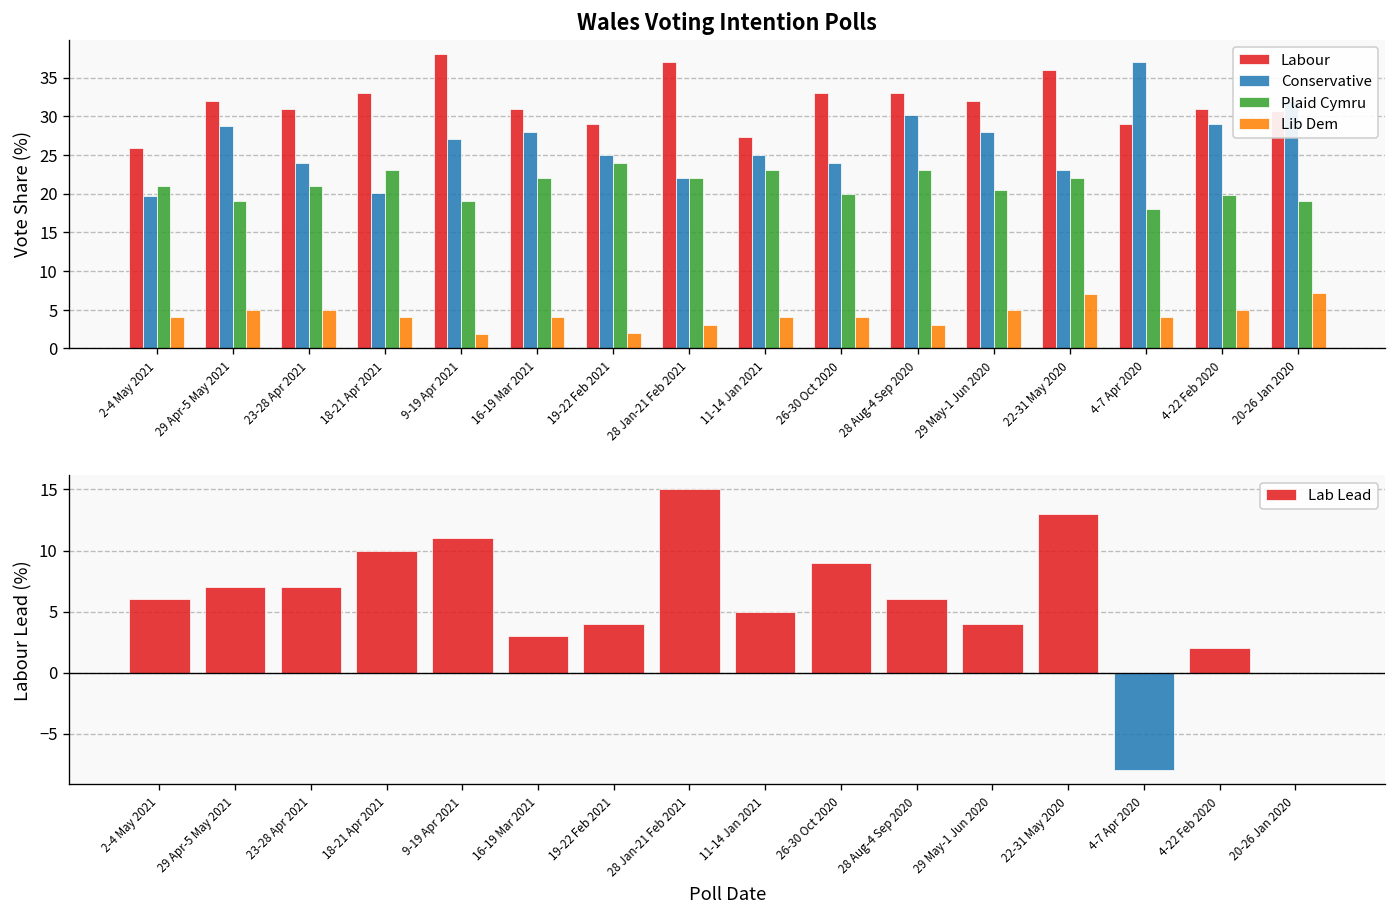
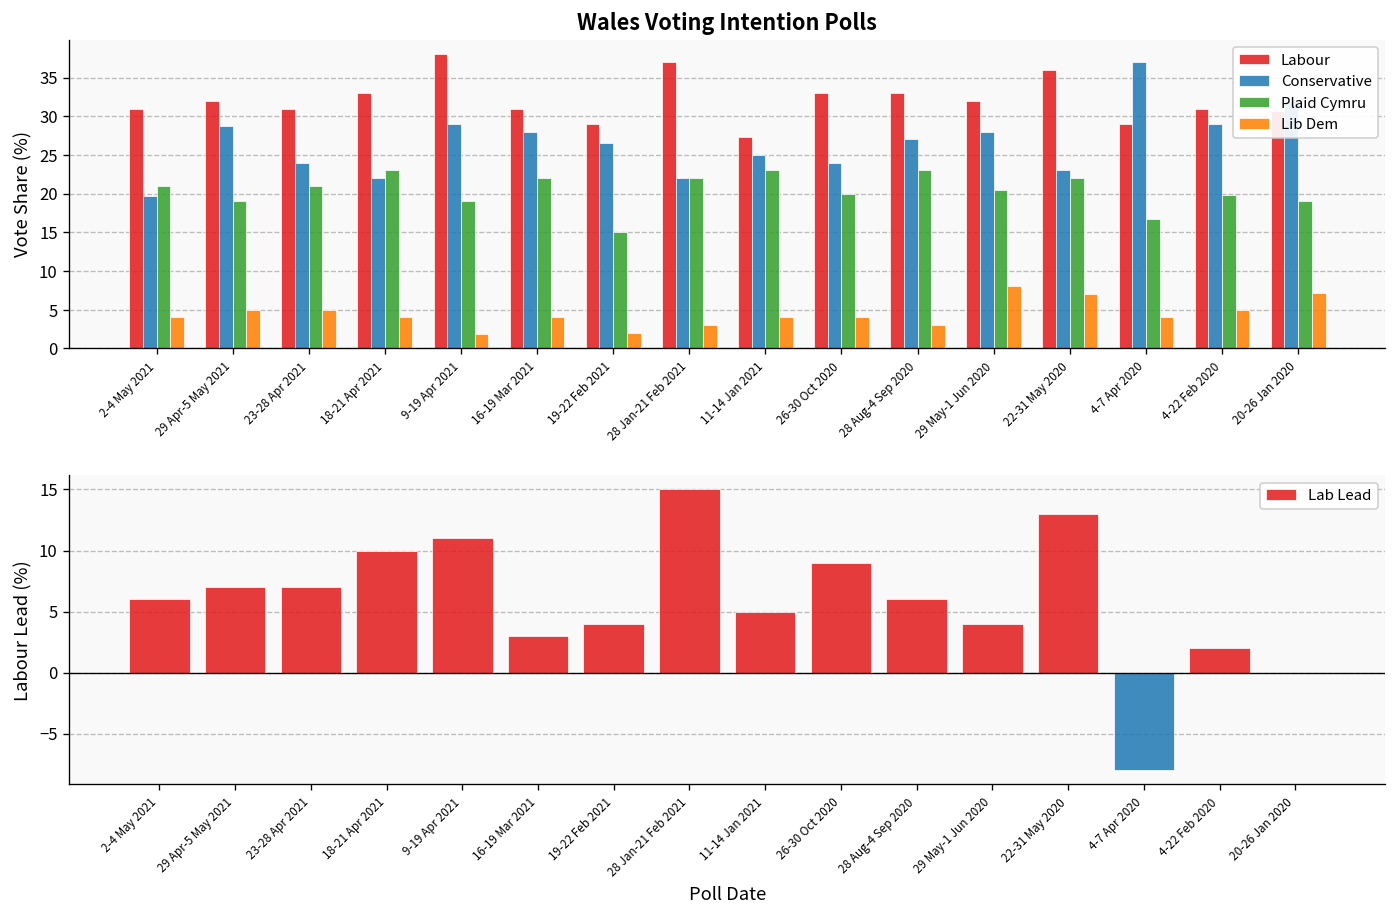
  {
    "Wales Voting Intention Polls": {
      "Labour": {
-       "2-4 May 2021": 26,
+       "2-4 May 2021": 31,
        "29 Apr-5 May 2021": 32,
        "23-28 Apr 2021": 31,
        "18-21 Apr 2021": 33,
        "9-19 Apr 2021": 38,
        "16-19 Mar 2021": 31,
        "19-22 Feb 2021": 29,
        "28 Jan-21 Feb 2021": 37,
        "11-14 Jan 2021": 27,
        "26-30 Oct 2020": 33,
        "28 Aug-4 Sep 2020": 33,
        "29 May-1 Jun 2020": 32,
        "22-31 May 2020": 36,
        "4-7 Apr 2020": 29,
        "4-22 Feb 2020": 31
      },
      "Conservative": {
        "2-4 May 2021": 20,
        "29 Apr-5 May 2021": 29,
        "23-28 Apr 2021": 24,
-       "18-21 Apr 2021": 20,
-       "9-19 Apr 2021": 27,
+       "18-21 Apr 2021": 22,
+       "9-19 Apr 2021": 29,
        "16-19 Mar 2021": 28,
-       "19-22 Feb 2021": 25,
+       "19-22 Feb 2021": 27,
        "28 Jan-21 Feb 2021": 22,
        "11-14 Jan 2021": 25,
        "26-30 Oct 2020": 24,
-       "28 Aug-4 Sep 2020": 30,
+       "28 Aug-4 Sep 2020": 27,
        "29 May-1 Jun 2020": 28,
        "22-31 May 2020": 23,
        "4-7 Apr 2020": 37,
        "4-22 Feb 2020": 29
      },
      "Plaid Cymru": {
        "2-4 May 2021": 21,
        "29 Apr-5 May 2021": 19,
        "23-28 Apr 2021": 21,
        "18-21 Apr 2021": 23,
        "9-19 Apr 2021": 19,
        "16-19 Mar 2021": 22,
-       "19-22 Feb 2021": 24,
+       "19-22 Feb 2021": 15,
        "28 Jan-21 Feb 2021": 22,
        "11-14 Jan 2021": 23,
        "26-30 Oct 2020": 20,
        "28 Aug-4 Sep 2020": 23,
        "29 May-1 Jun 2020": 21,
        "22-31 May 2020": 22,
-       "4-7 Apr 2020": 18,
+       "4-7 Apr 2020": 17,
        "4-22 Feb 2020": 20,
        "20-26 Jan 2020": 19
      },
      "Lib Dem": {
        "2-4 May 2021": 4,
        "29 Apr-5 May 2021": 5,
        "23-28 Apr 2021": 5,
        "18-21 Apr 2021": 4,
        "9-19 Apr 2021": 2,
        "16-19 Mar 2021": 4,
        "19-22 Feb 2021": 2,
        "28 Jan-21 Feb 2021": 3,
        "11-14 Jan 2021": 4,
        "26-30 Oct 2020": 4,
        "28 Aug-4 Sep 2020": 3,
-       "29 May-1 Jun 2020": 5,
+       "29 May-1 Jun 2020": 8,
        "22-31 May 2020": 7,
        "4-7 Apr 2020": 4,
        "4-22 Feb 2020": 5,
        "20-26 Jan 2020": 7
      }
    }
  }
